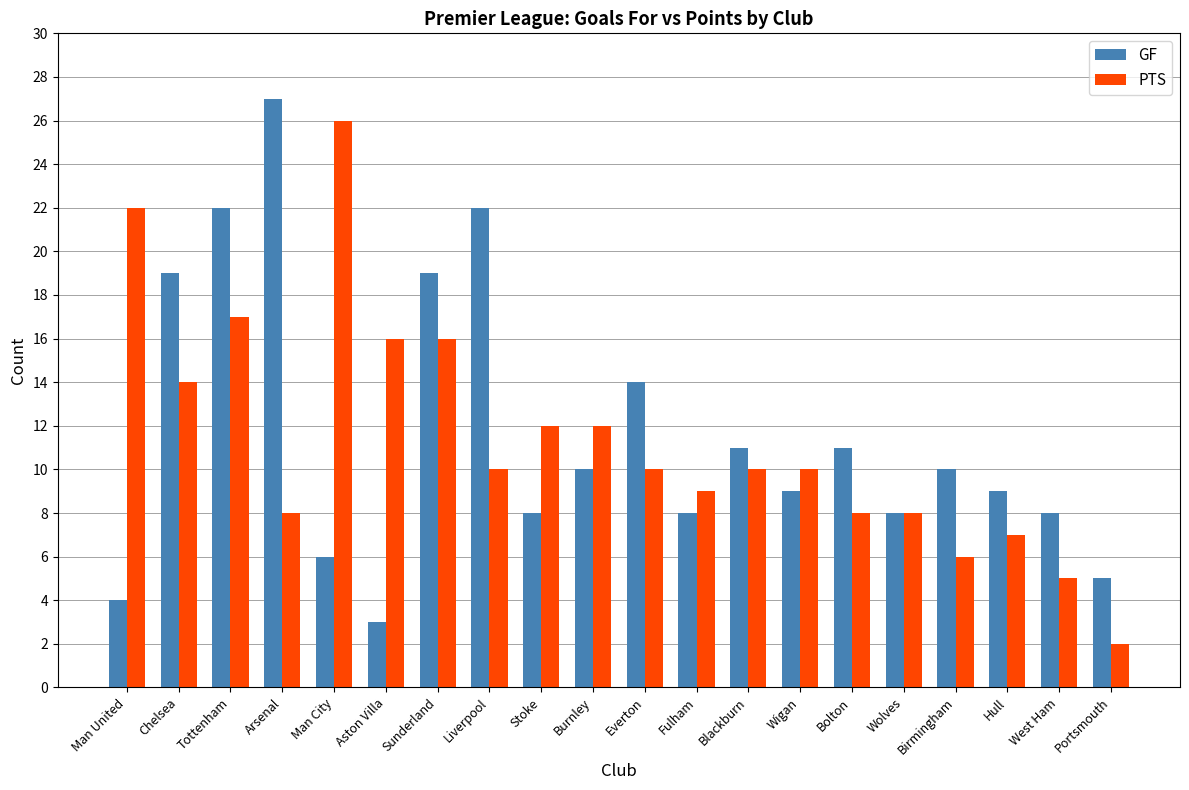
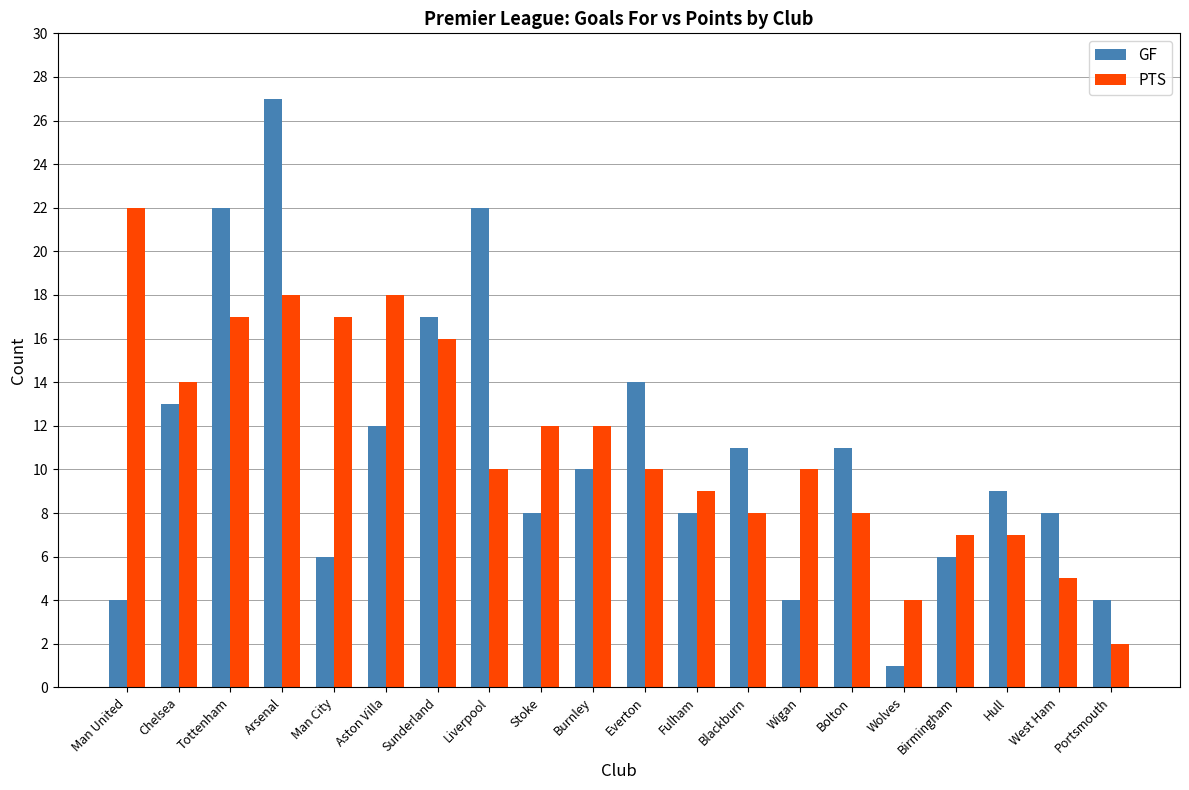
  {
    "GF": {
      "Man United": 4,
-     "Chelsea": 19,
+     "Chelsea": 13,
      "Tottenham": 22,
      "Arsenal": 27,
      "Man City": 6,
-     "Aston Villa": 3,
-     "Sunderland": 19,
+     "Aston Villa": 12,
+     "Sunderland": 17,
      "Liverpool": 22,
      "Stoke": 8,
      "Burnley": 10,
      "Everton": 14,
      "Fulham": 8,
      "Blackburn": 11,
-     "Wigan": 9,
+     "Wigan": 4,
      "Bolton": 11,
-     "Wolves": 8,
-     "Birmingham": 10,
+     "Wolves": 1,
+     "Birmingham": 6,
      "Hull": 9,
      "West Ham": 8,
-     "Portsmouth": 5
+     "Portsmouth": 4
    },
    "PTS": {
      "Man United": 22,
      "Chelsea": 14,
      "Tottenham": 17,
-     "Arsenal": 8,
-     "Man City": 26,
-     "Aston Villa": 16,
+     "Arsenal": 18,
+     "Man City": 17,
+     "Aston Villa": 18,
      "Sunderland": 16,
      "Liverpool": 10,
      "Stoke": 12,
      "Burnley": 12,
      "Everton": 10,
      "Fulham": 9,
-     "Blackburn": 10,
+     "Blackburn": 8,
      "Wigan": 10,
      "Bolton": 8,
-     "Wolves": 8,
-     "Birmingham": 6,
+     "Wolves": 4,
+     "Birmingham": 7,
      "Hull": 7,
      "West Ham": 5,
      "Portsmouth": 2
    }
  }
